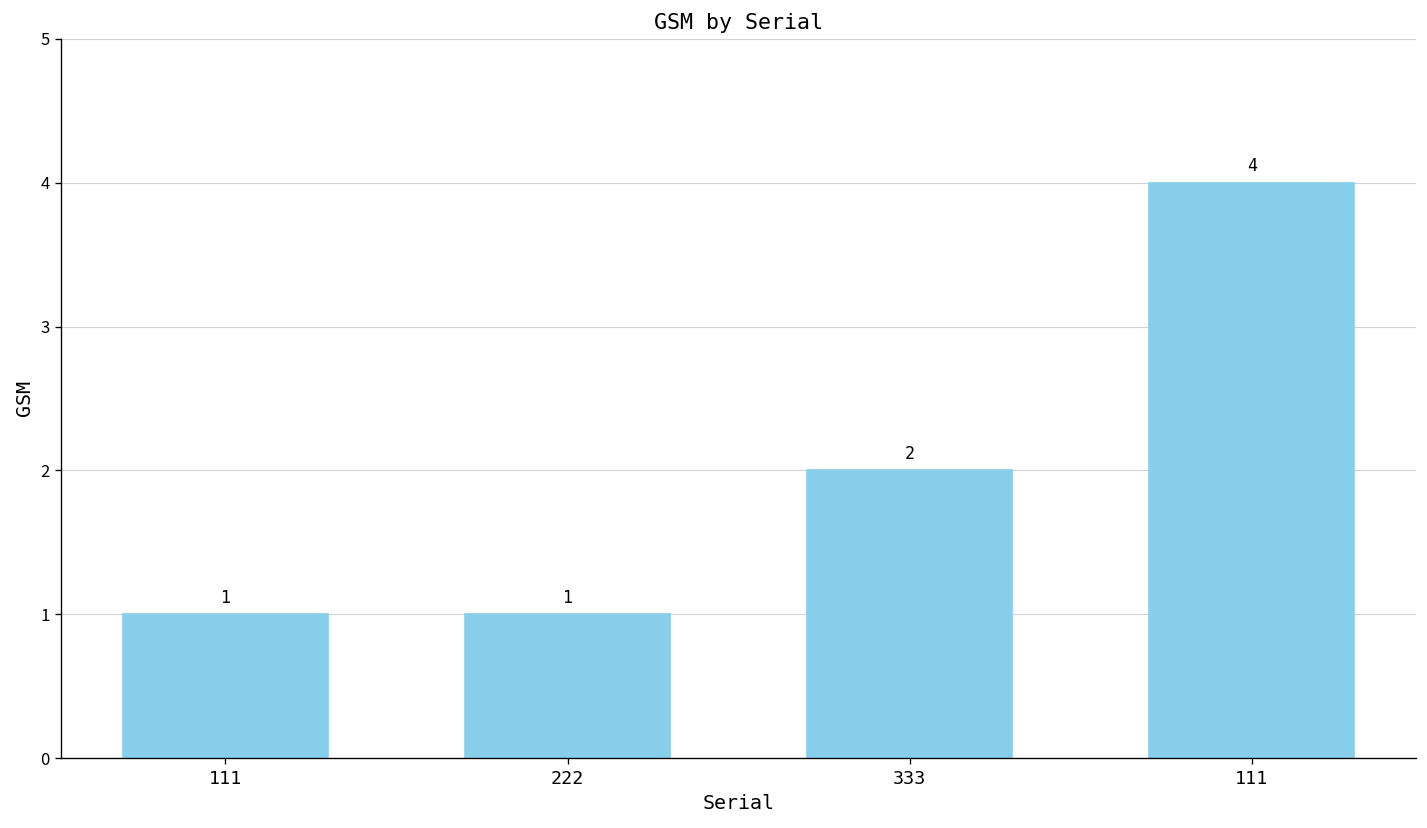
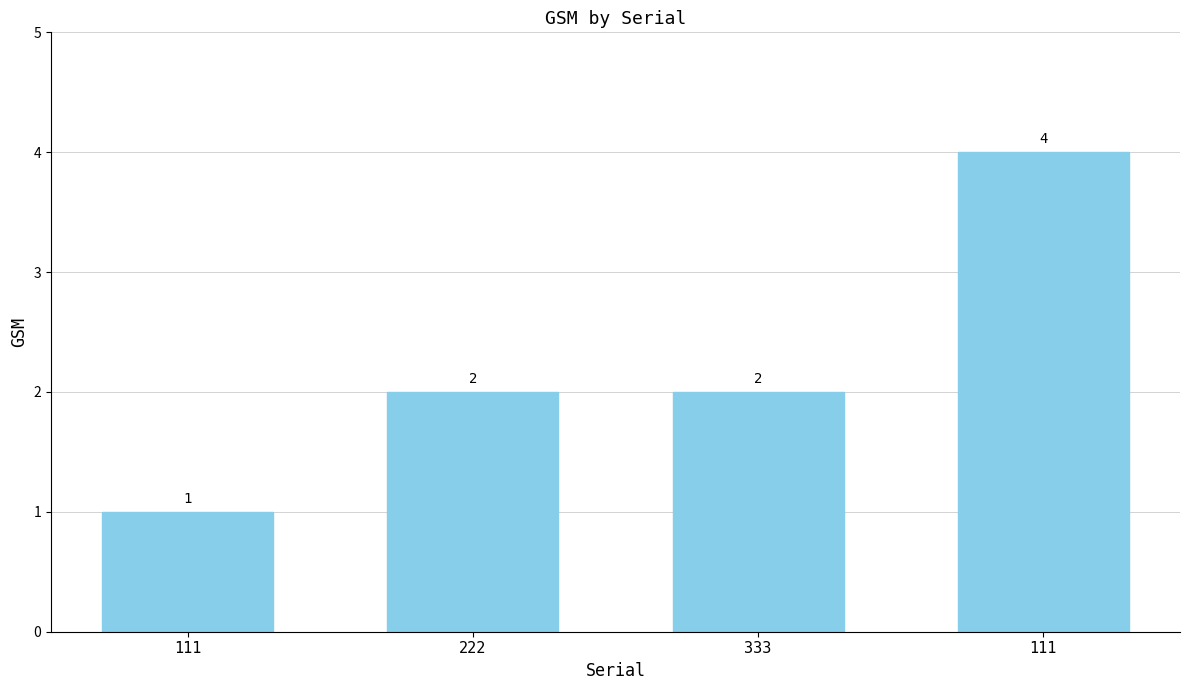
  {
-   "222": 1,
+   "222": 2,
    "333": 2
  }
